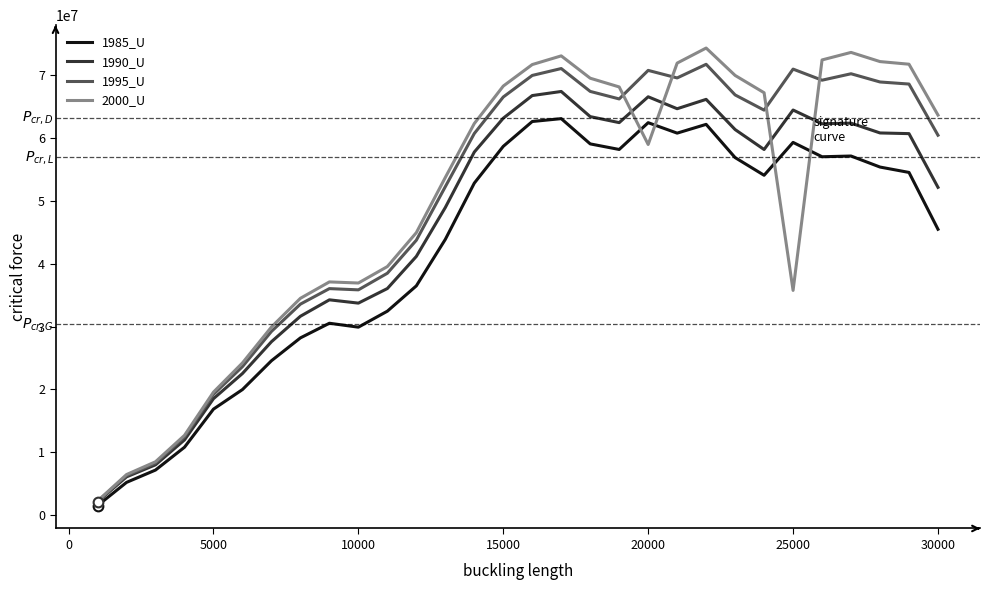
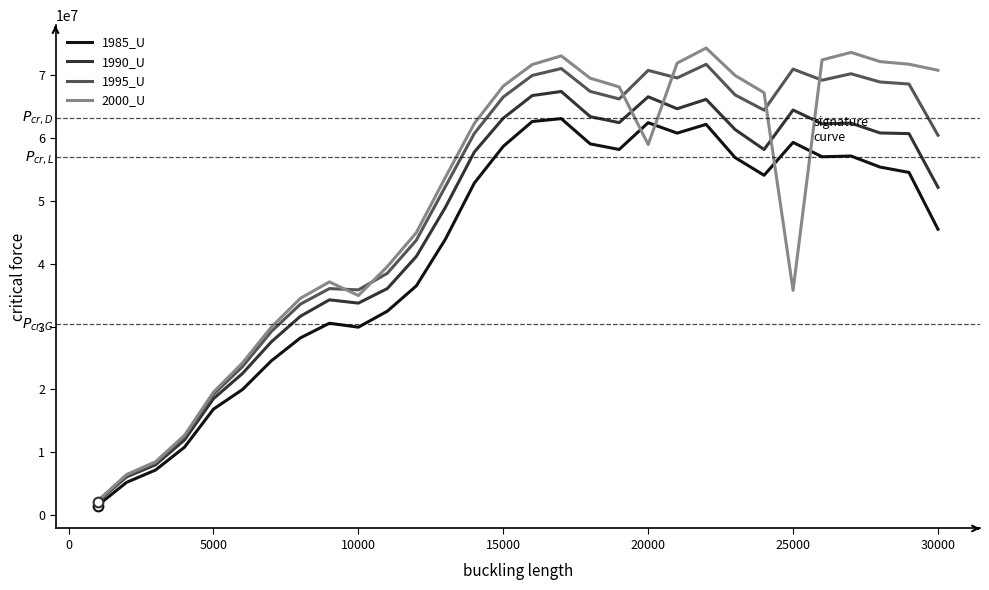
  {
    "2000_U": {
-     "10000": 37000000,
+     "10000": 35000000,
      "15000": 68000000,
      "20000": 59000000,
      "25000": 36000000,
-     "30000": 64000000
+     "30000": 71000000
    }
  }
